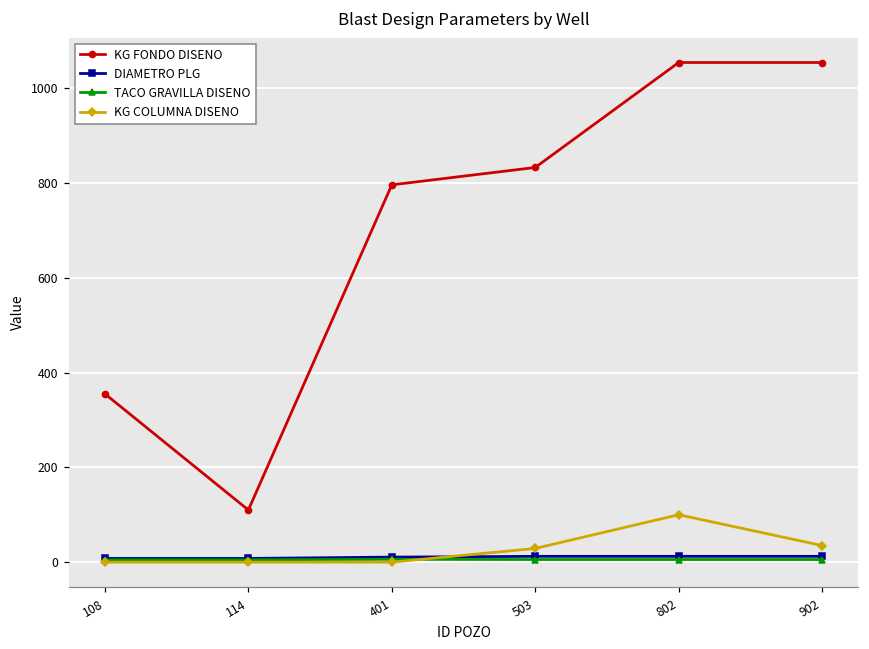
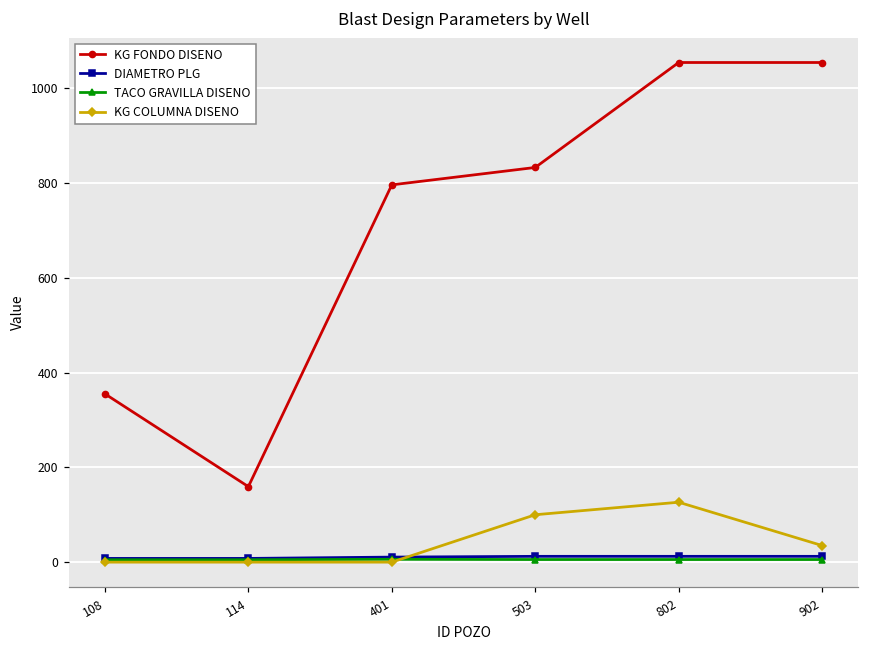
  {
    "KG FONDO DISENO": {
      "108": 360,
-     "114": 110,
+     "114": 160,
      "401": 800,
      "503": 830,
      "802": 1050,
      "902": 1050
    },
    "DIAMETRO PLG": {
      "503": 10,
      "802": 10,
      "902": 10
    },
    "TACO GRAVILLA DISENO": {
      "503": 10,
      "802": 10,
      "902": 10
    },
    "KG COLUMNA DISENO": {
-     "503": 30,
-     "802": 100,
+     "503": 100,
+     "802": 130,
      "902": 40
    }
  }
